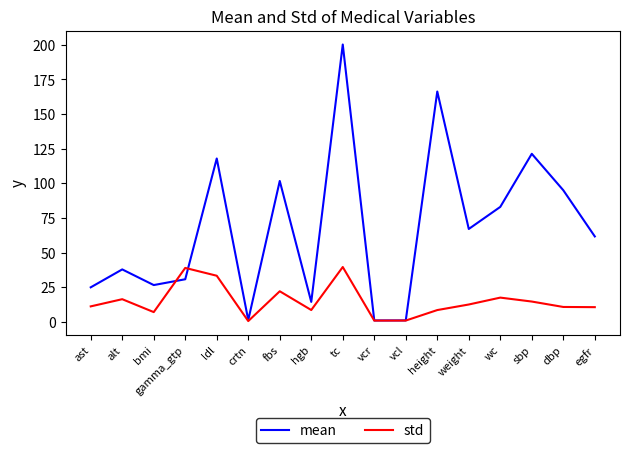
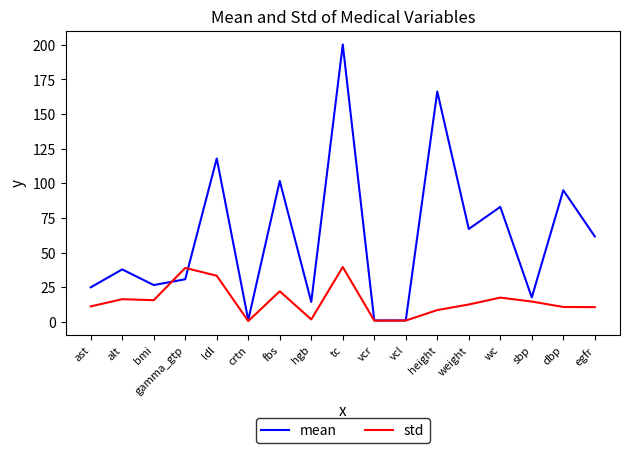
  {
    "mean": {
      "ast": 25,
      "alt": 38,
      "bmi": 27,
      "gamma_gtp": 31,
      "ldl": 118,
      "fbs": 102,
      "hgb": 14,
      "tc": 200,
      "height": 166,
      "weight": 67,
      "wc": 83,
-     "sbp": 121,
+     "sbp": 18,
      "dbp": 95,
      "egfr": 62
    },
    "std": {
      "ast": 11,
      "alt": 16,
-     "bmi": 7,
+     "bmi": 16,
      "gamma_gtp": 39,
      "ldl": 33,
      "fbs": 22,
-     "hgb": 9,
+     "hgb": 2,
      "tc": 40,
      "height": 8,
      "weight": 12,
      "wc": 17,
      "sbp": 15,
      "dbp": 11,
      "egfr": 11
    }
  }
